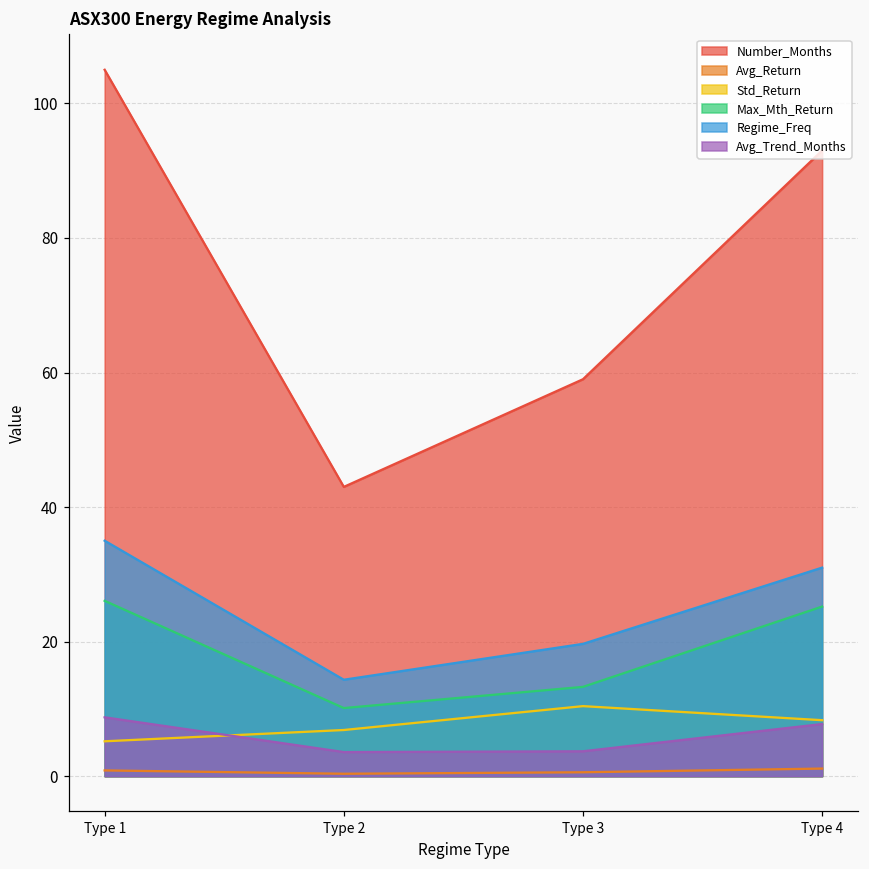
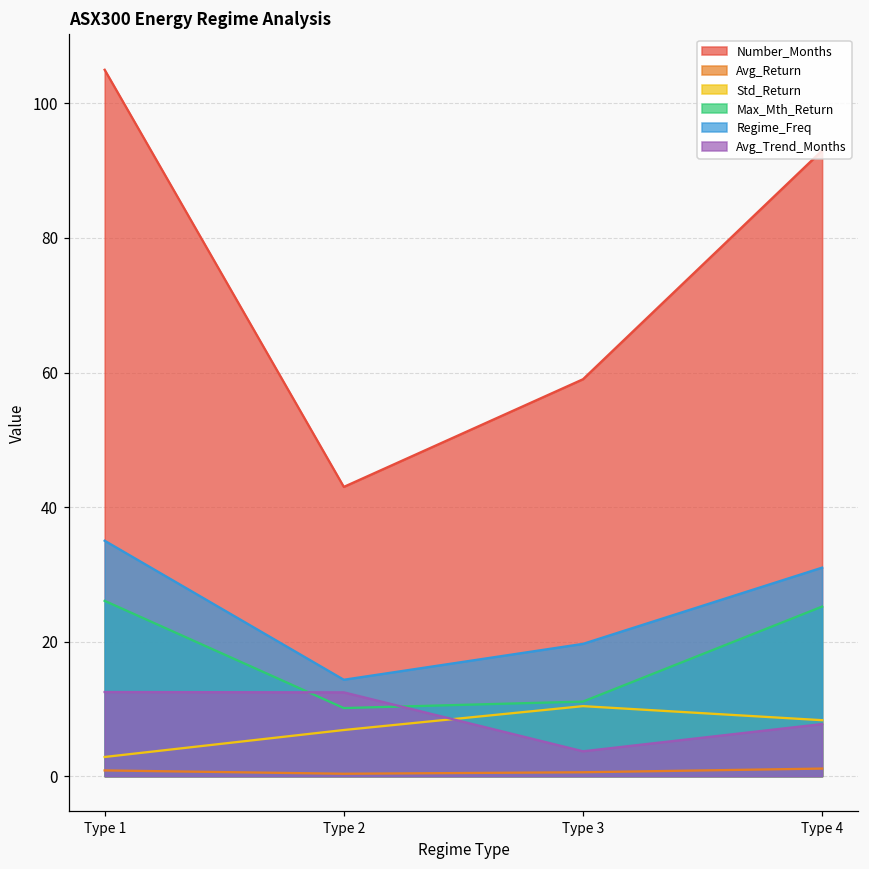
  {
    "Std_Return": {
-     "Type 1": 5,
+     "Type 1": 3,
      "Type 2": 7,
      "Type 3": 10,
      "Type 4": 8
    },
    "Max_Mth_Return": {
      "Type 1": 26,
      "Type 2": 10,
-     "Type 3": 13,
+     "Type 3": 11,
      "Type 4": 25
    },
    "Regime_Freq": {
      "Type 1": 35,
      "Type 2": 14,
      "Type 3": 20,
      "Type 4": 31
    },
    "Avg_Trend_Months": {
-     "Type 1": 9,
-     "Type 2": 4,
+     "Type 1": 13,
+     "Type 2": 12,
      "Type 3": 4,
      "Type 4": 8
    }
  }
